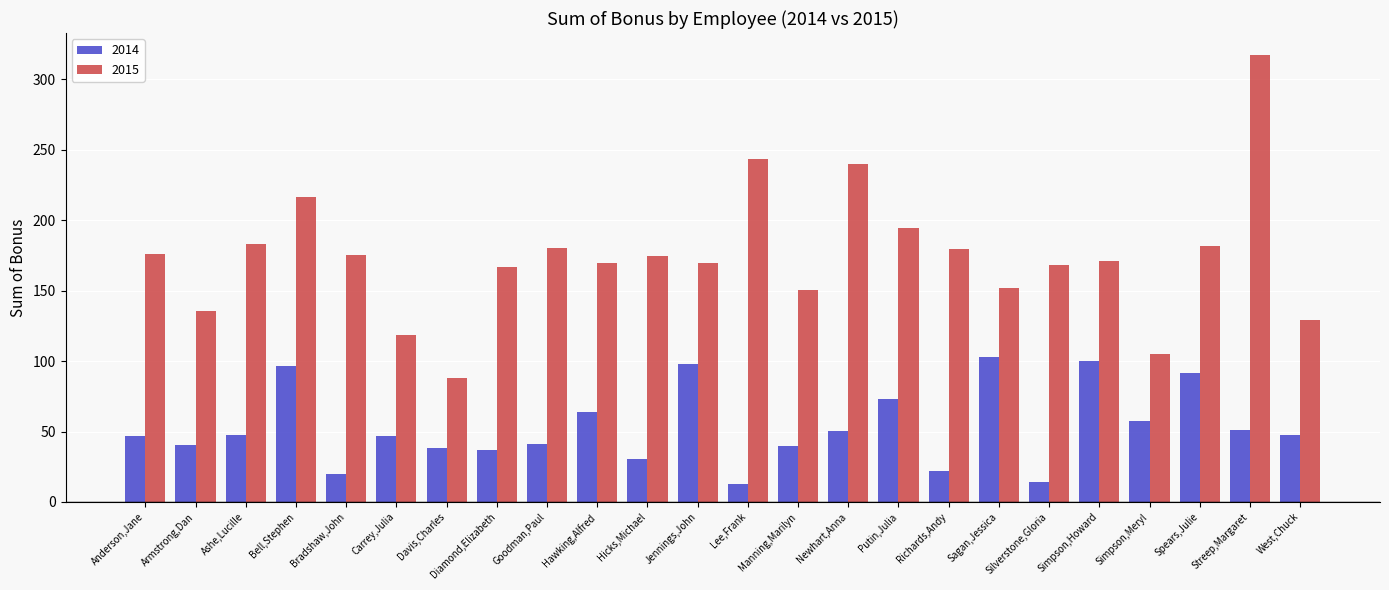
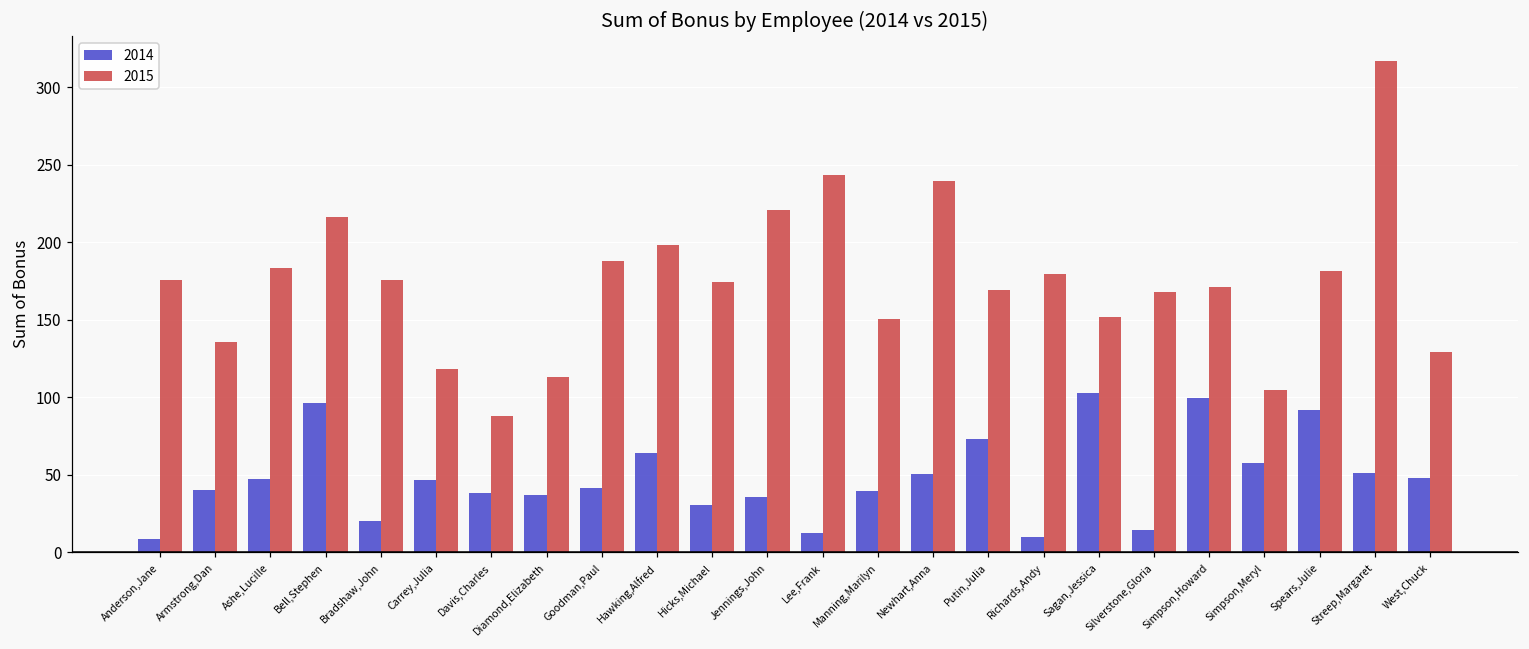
  {
    "2014": {
-     "Anderson,Jane": 47,
+     "Anderson,Jane": 9,
      "Armstrong,Dan": 40,
      "Ashe,Lucille": 47,
      "Bell,Stephen": 96,
      "Bradshaw,John": 20,
      "Carrey,Julia": 47,
      "Davis,Charles": 38,
      "Diamond,Elizabeth": 37,
      "Goodman,Paul": 41,
      "Hawking,Alfred": 64,
      "Hicks,Michael": 30,
-     "Jennings,John": 98,
+     "Jennings,John": 36,
      "Lee,Frank": 12,
      "Manning,Marilyn": 39,
      "Newhart,Anna": 50,
      "Putin,Julia": 73,
-     "Richards,Andy": 22,
+     "Richards,Andy": 9,
      "Sagan,Jessica": 103,
      "Silverstone,Gloria": 14,
      "Simpson,Howard": 100,
      "Simpson,Meryl": 58,
      "Spears,Julie": 92,
      "Streep,Margaret": 51,
      "West,Chuck": 48
    },
    "2015": {
      "Anderson,Jane": 176,
      "Armstrong,Dan": 135,
      "Ashe,Lucille": 183,
      "Bell,Stephen": 216,
      "Bradshaw,John": 175,
      "Carrey,Julia": 118,
      "Davis,Charles": 88,
-     "Diamond,Elizabeth": 167,
-     "Goodman,Paul": 180,
-     "Hawking,Alfred": 170,
+     "Diamond,Elizabeth": 113,
+     "Goodman,Paul": 188,
+     "Hawking,Alfred": 198,
      "Hicks,Michael": 175,
-     "Jennings,John": 169,
+     "Jennings,John": 221,
      "Lee,Frank": 243,
      "Manning,Marilyn": 151,
      "Newhart,Anna": 240,
-     "Putin,Julia": 195,
+     "Putin,Julia": 169,
      "Richards,Andy": 180,
      "Sagan,Jessica": 152,
      "Silverstone,Gloria": 168,
      "Simpson,Howard": 171,
      "Simpson,Meryl": 105,
      "Spears,Julie": 182,
      "Streep,Margaret": 317,
      "West,Chuck": 129
    }
  }
